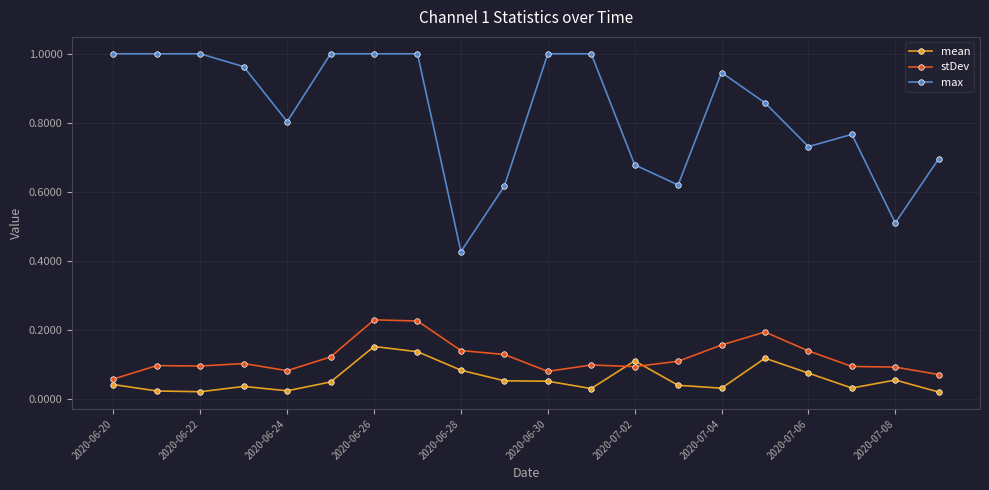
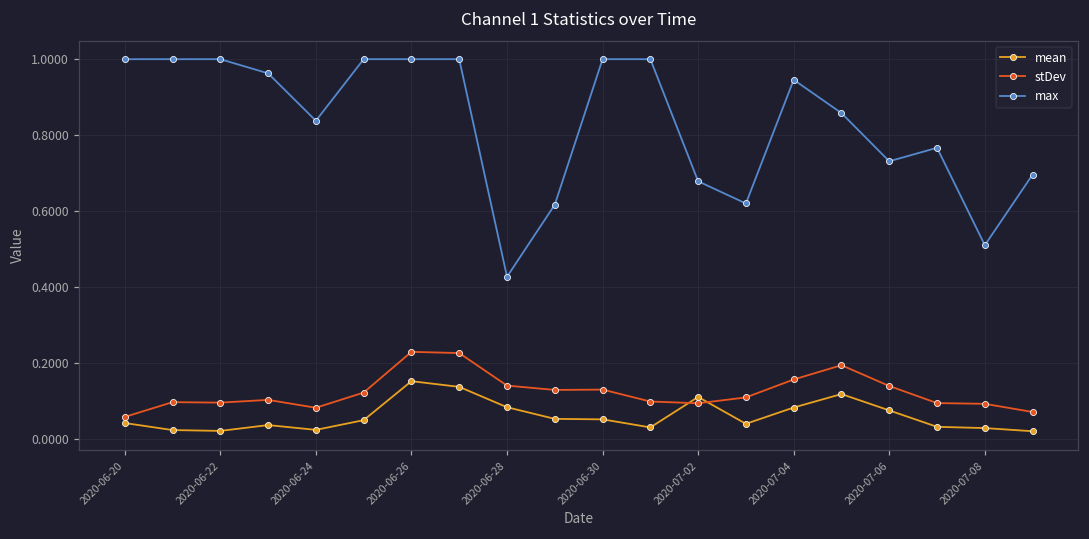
  {
    "mean": {
      "2020-06-20": 0.04,
      "2020-06-22": 0.02,
      "2020-06-24": 0.02,
      "2020-06-26": 0.15,
      "2020-06-28": 0.08,
      "2020-06-30": 0.05,
      "2020-07-02": 0.11,
-     "2020-07-04": 0.03,
+     "2020-07-04": 0.08,
      "2020-07-06": 0.07,
-     "2020-07-08": 0.05
+     "2020-07-08": 0.03
    },
    "stDev": {
      "2020-06-20": 0.06,
      "2020-06-22": 0.10,
      "2020-06-24": 0.08,
      "2020-06-26": 0.23,
      "2020-06-28": 0.14,
-     "2020-06-30": 0.08,
+     "2020-06-30": 0.13,
      "2020-07-02": 0.09,
      "2020-07-04": 0.16,
      "2020-07-06": 0.14,
      "2020-07-08": 0.09
    },
    "max": {
      "2020-06-20": 1.00,
      "2020-06-22": 1.00,
-     "2020-06-24": 0.80,
+     "2020-06-24": 0.84,
      "2020-06-26": 1.00,
      "2020-06-28": 0.43,
      "2020-06-30": 1.00,
      "2020-07-02": 0.68,
      "2020-07-04": 0.95,
      "2020-07-06": 0.73,
      "2020-07-08": 0.51
    }
  }
